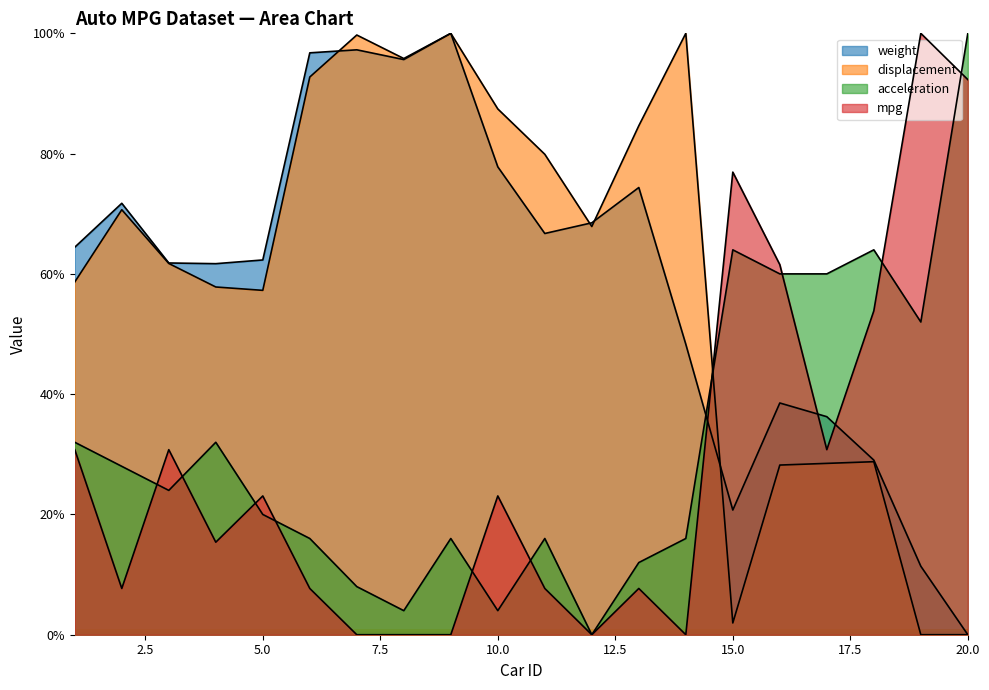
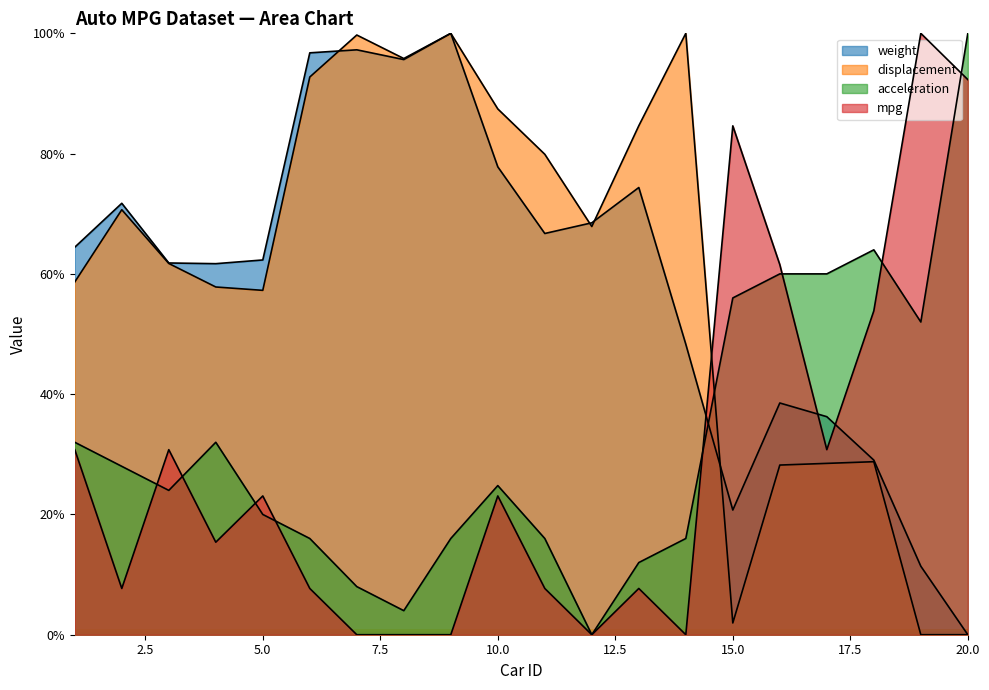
  {
    "weight": {
      "5.0": "62%",
      "10.0": "78%",
      "15.0": "21%"
    },
    "displacement": {
      "5.0": "57%",
      "10.0": "87%",
      "15.0": "2%"
    },
    "acceleration": {
      "5.0": "20%",
-     "10.0": "4%",
-     "15.0": "64%",
+     "10.0": "25%",
+     "15.0": "56%",
      "20.0": "100%"
    },
    "mpg": {
      "5.0": "23%",
      "10.0": "23%",
-     "15.0": "77%",
+     "15.0": "85%",
      "20.0": "92%"
    }
  }
